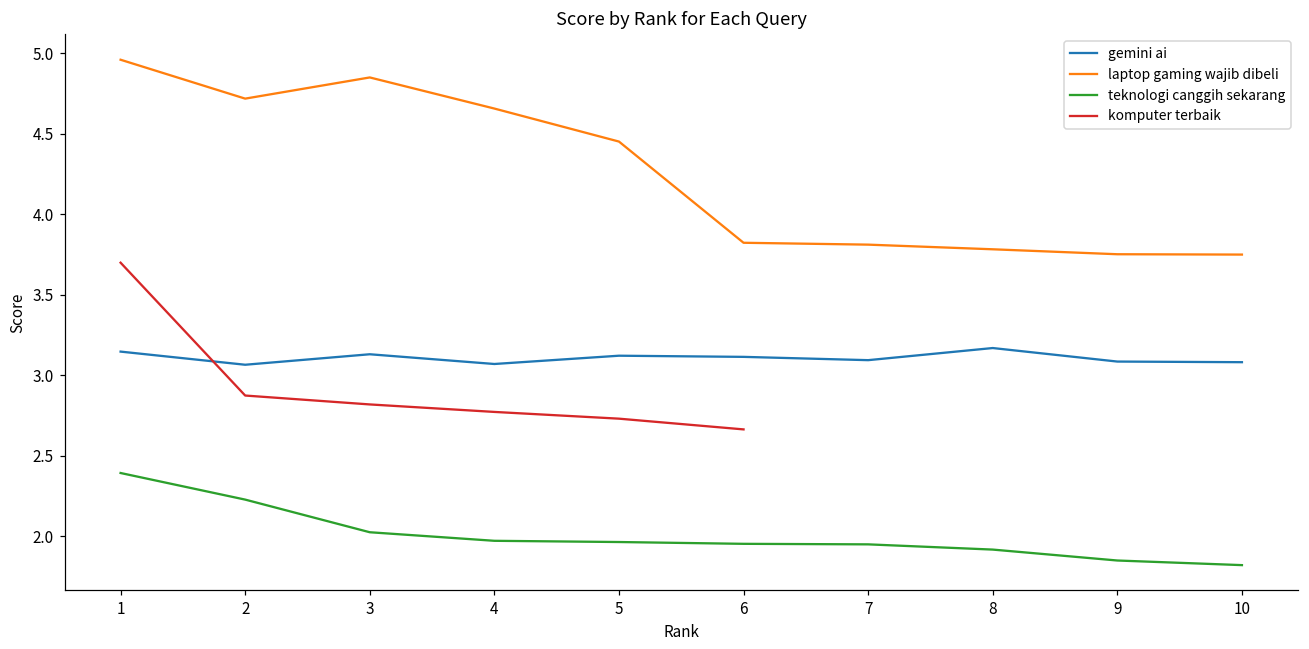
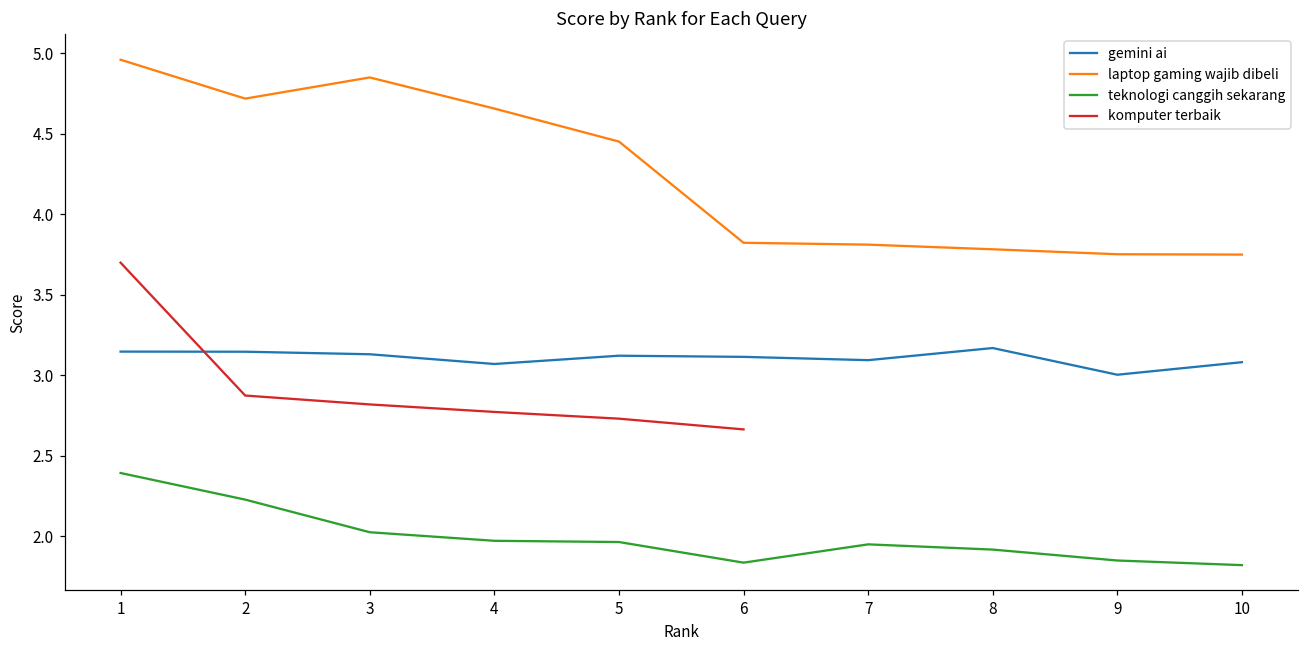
  {
    "gemini ai": {
      "1": 3.15,
-     "2": 3.07,
+     "2": 3.15,
      "3": 3.13,
      "4": 3.07,
      "5": 3.12,
      "6": 3.11,
      "7": 3.09,
      "8": 3.17,
-     "9": 3.08,
+     "9": 3.00,
      "10": 3.08
    },
    "laptop gaming wajib dibeli": {
      "1": 4.96,
      "2": 4.72,
      "3": 4.85,
      "4": 4.66,
      "5": 4.45,
      "6": 3.82,
      "7": 3.81,
      "8": 3.78,
      "9": 3.75,
      "10": 3.75
    },
    "teknologi canggih sekarang": {
      "1": 2.39,
      "2": 2.23,
      "3": 2.02,
      "4": 1.97,
      "5": 1.96,
-     "6": 1.95,
+     "6": 1.83,
      "7": 1.95,
      "8": 1.92,
      "9": 1.85,
      "10": 1.82
    },
    "komputer terbaik": {
      "1": 3.70,
      "2": 2.87,
      "3": 2.82,
      "4": 2.77,
      "5": 2.73,
      "6": 2.66
    }
  }
